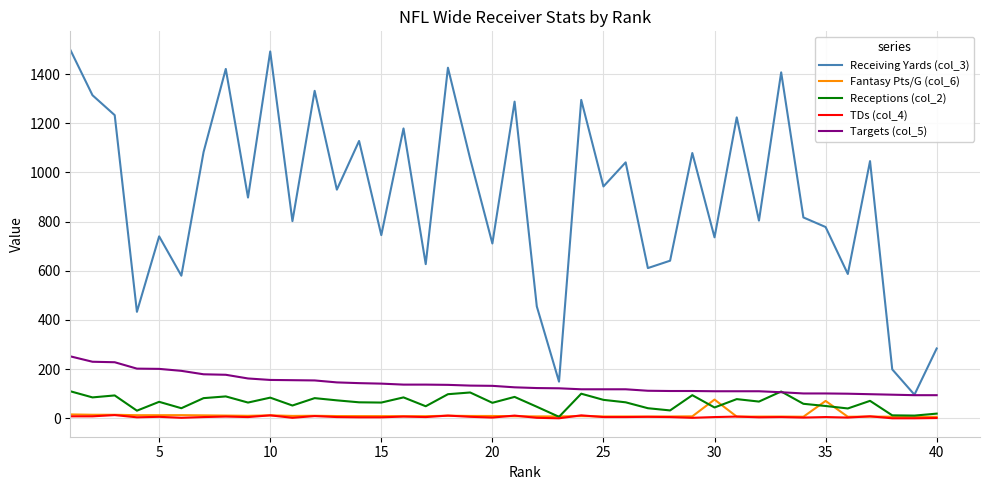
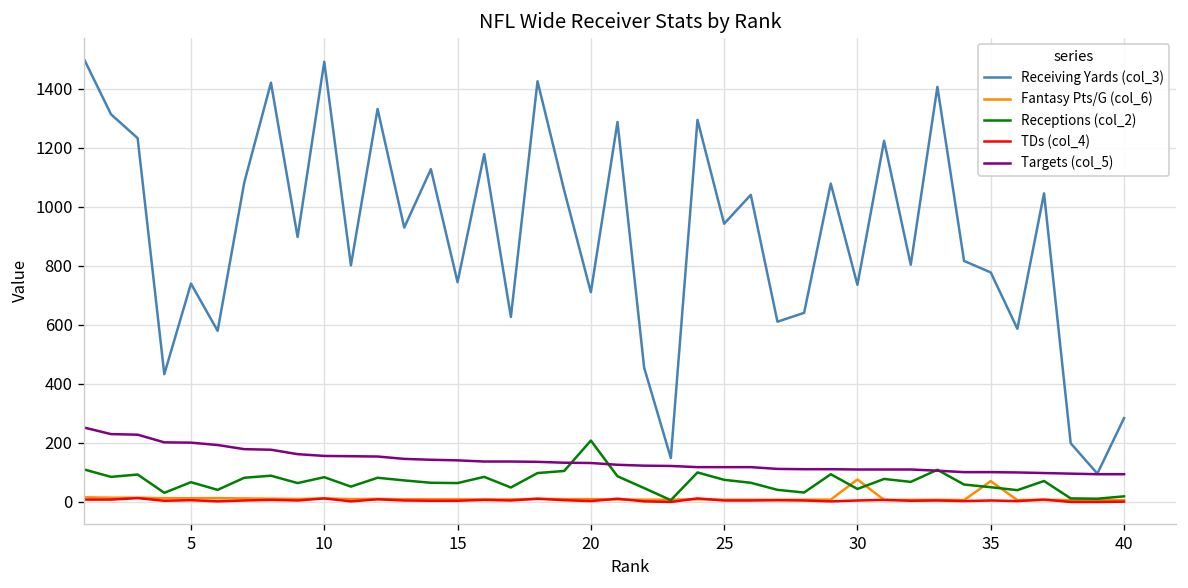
  {
    "Receiving Yards (col_3)": {
      "5": 740,
      "10": 1490,
      "15": 750,
      "20": 710,
      "25": 940,
      "30": 740,
      "35": 780,
      "40": 280
    },
    "Fantasy Pts/G (col_6)": {
      "30": 80,
      "35": 70
    },
    "Receptions (col_2)": {
      "5": 70,
      "10": 80,
      "15": 60,
-     "20": 60,
+     "20": 210,
      "25": 80,
      "30": 40,
      "35": 50,
      "40": 20
    },
    "TDs (col_4)": {
      "30": 10,
      "35": 10
    },
    "Targets (col_5)": {
      "5": 200,
      "10": 160,
      "15": 140,
      "20": 130,
      "25": 120,
      "30": 110,
      "35": 100,
      "40": 90
    }
  }
